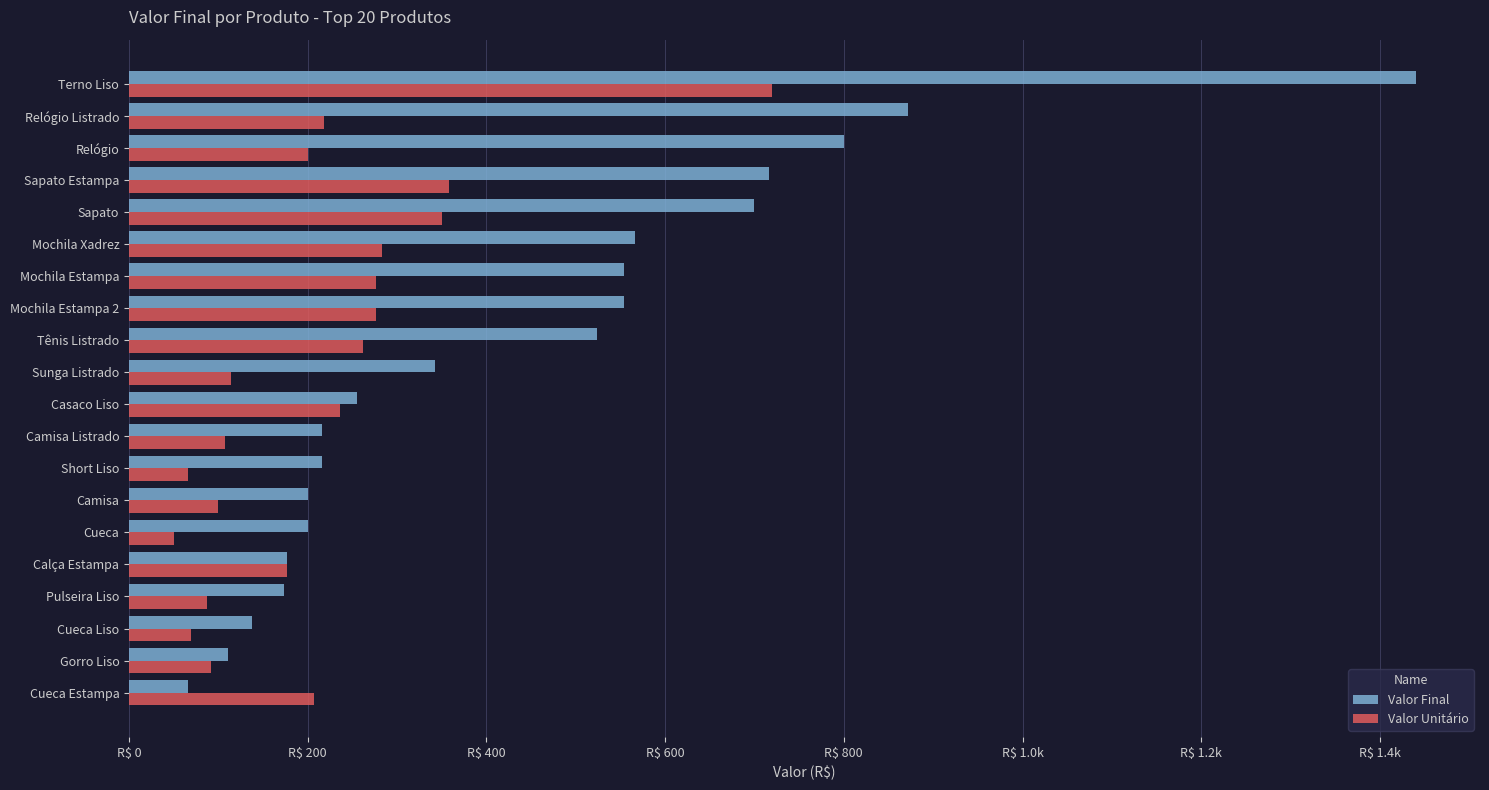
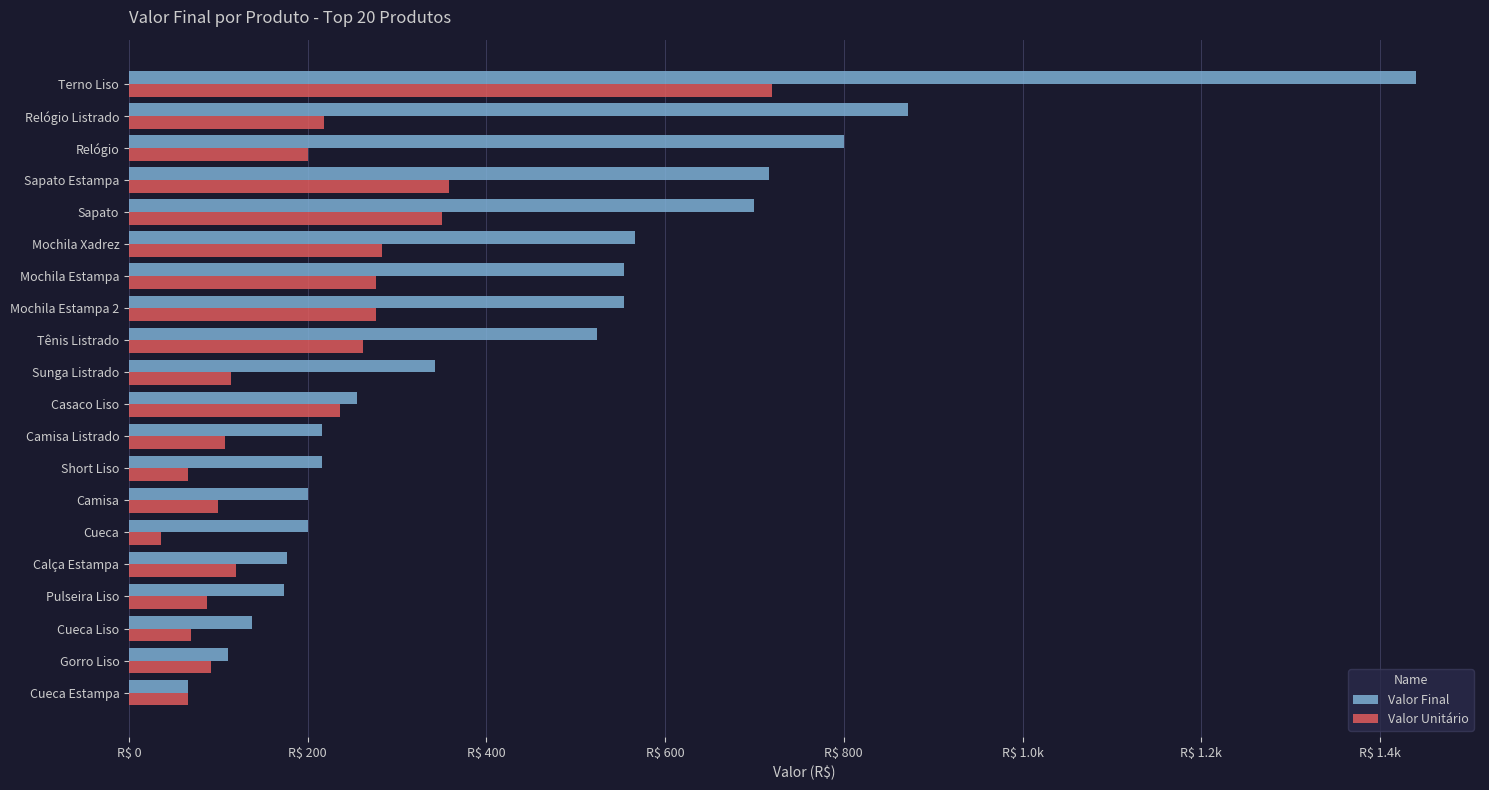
  {
    "Valor Final": {
      "Terno Liso": "R$ 1440",
      "Relógio Listrado": "R$ 870",
      "Relógio": "R$ 800",
      "Sapato Estampa": "R$ 720",
      "Sapato": "R$ 700",
      "Mochila Xadrez": "R$ 570",
      "Mochila Estampa": "R$ 550",
      "Mochila Estampa 2": "R$ 550",
      "Tênis Listrado": "R$ 520",
      "Sunga Listrado": "R$ 340",
      "Casaco Liso": "R$ 260",
      "Camisa Listrado": "R$ 220",
      "Short Liso": "R$ 220",
      "Camisa": "R$ 200",
      "Cueca": "R$ 200",
      "Calça Estampa": "R$ 180",
      "Pulseira Liso": "R$ 170",
      "Cueca Liso": "R$ 140",
      "Gorro Liso": "R$ 110",
      "Cueca Estampa": "R$ 70"
    },
    "Valor Unitário": {
      "Terno Liso": "R$ 720",
      "Relógio Listrado": "R$ 220",
      "Relógio": "R$ 200",
      "Sapato Estampa": "R$ 360",
      "Sapato": "R$ 350",
      "Mochila Xadrez": "R$ 280",
      "Mochila Estampa": "R$ 280",
      "Mochila Estampa 2": "R$ 280",
      "Tênis Listrado": "R$ 260",
      "Sunga Listrado": "R$ 110",
      "Casaco Liso": "R$ 240",
      "Camisa Listrado": "R$ 110",
      "Short Liso": "R$ 70",
      "Camisa": "R$ 100",
-     "Cueca": "R$ 50",
-     "Calça Estampa": "R$ 180",
+     "Cueca": "R$ 40",
+     "Calça Estampa": "R$ 120",
      "Pulseira Liso": "R$ 90",
      "Cueca Liso": "R$ 70",
      "Gorro Liso": "R$ 90",
-     "Cueca Estampa": "R$ 210"
+     "Cueca Estampa": "R$ 70"
    }
  }
